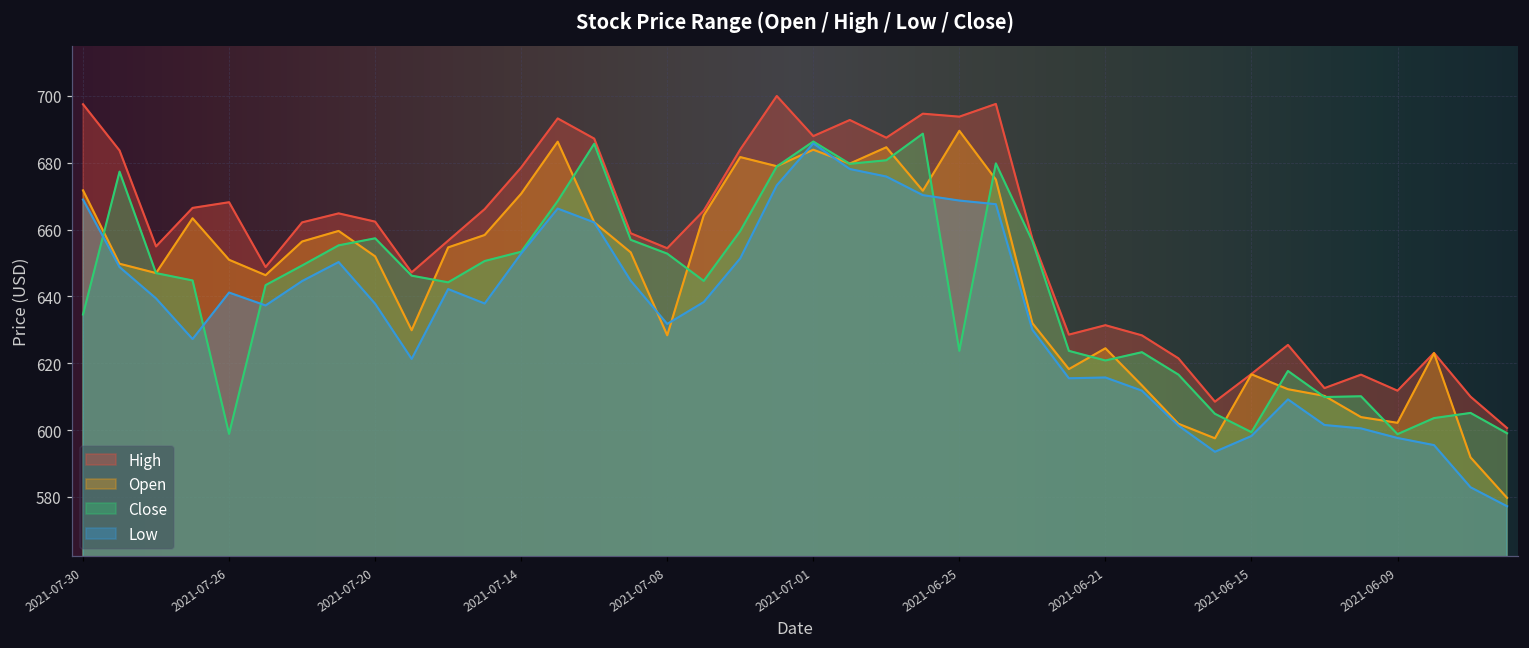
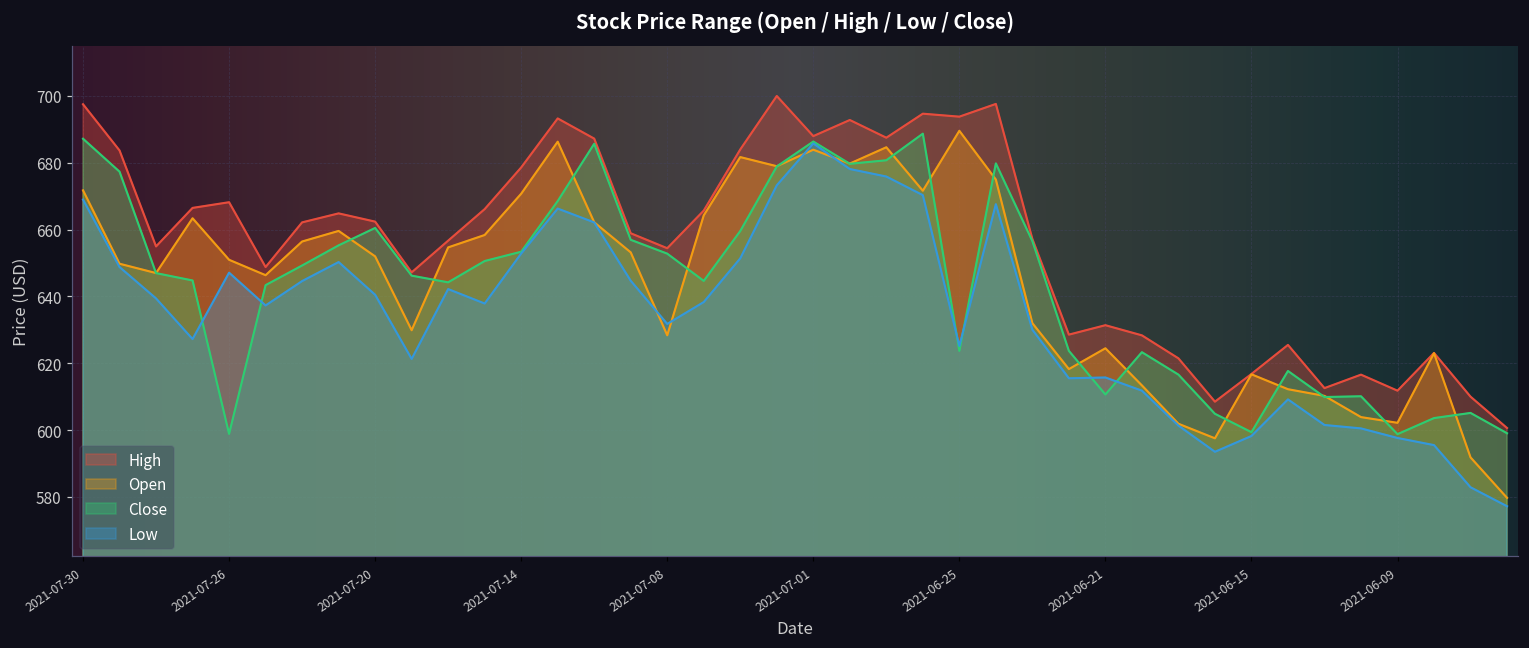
  {
    "Close": {
-     "2021-07-30": 635,
+     "2021-07-30": 687,
      "2021-07-26": 599,
-     "2021-07-20": 657,
+     "2021-07-20": 661,
      "2021-07-08": 653,
      "2021-06-25": 624,
-     "2021-06-21": 621,
+     "2021-06-21": 611,
      "2021-06-15": 599,
      "2021-06-09": 599
    },
    "Low": {
      "2021-07-30": 669,
-     "2021-07-26": 641,
-     "2021-07-20": 638,
+     "2021-07-26": 647,
+     "2021-07-20": 641,
      "2021-07-08": 632,
-     "2021-06-25": 669,
+     "2021-06-25": 625,
      "2021-06-21": 616,
      "2021-06-15": 598,
      "2021-06-09": 598
    }
  }
